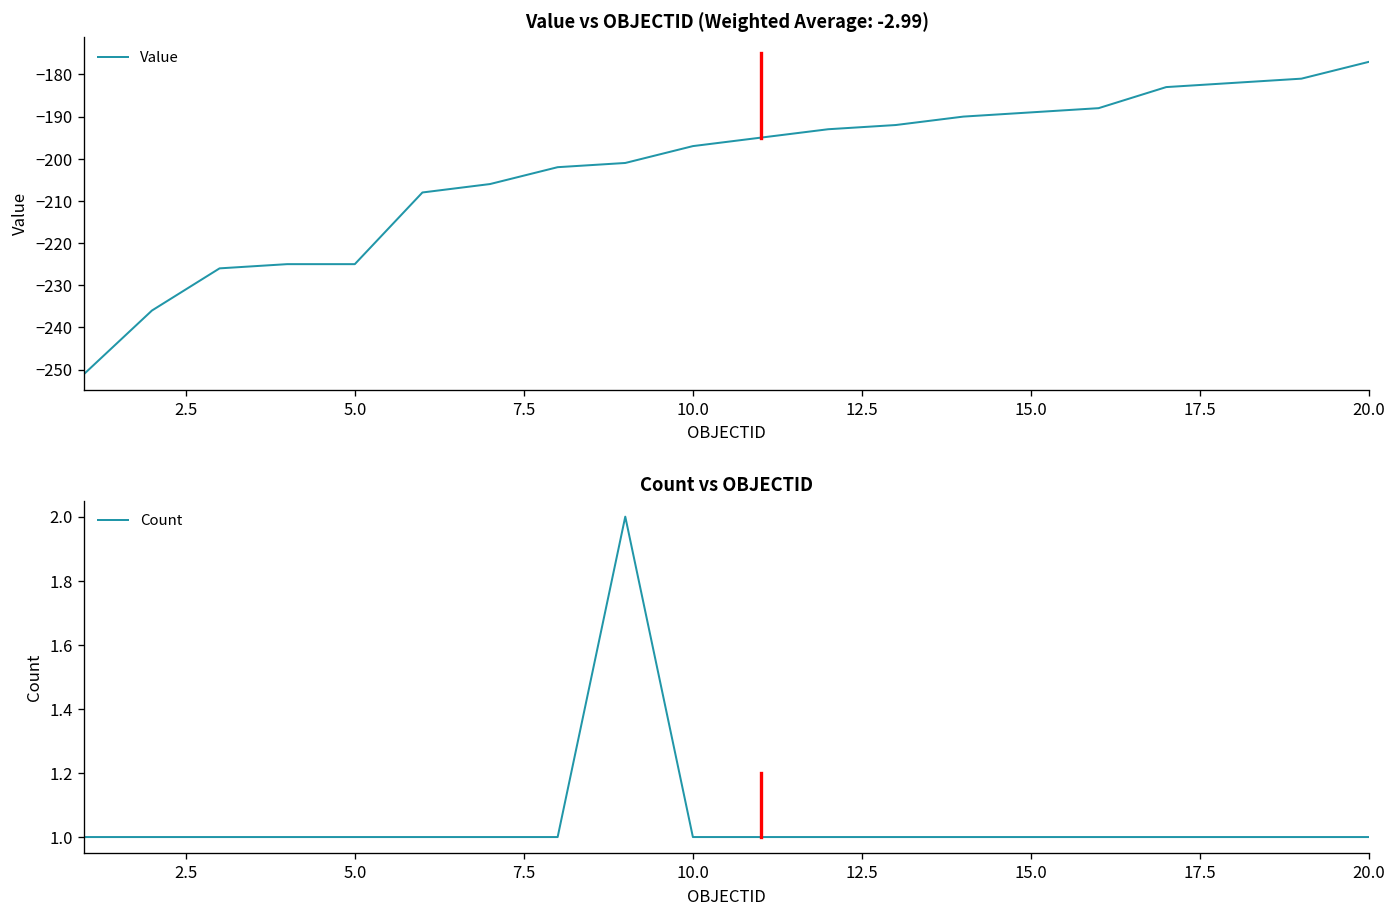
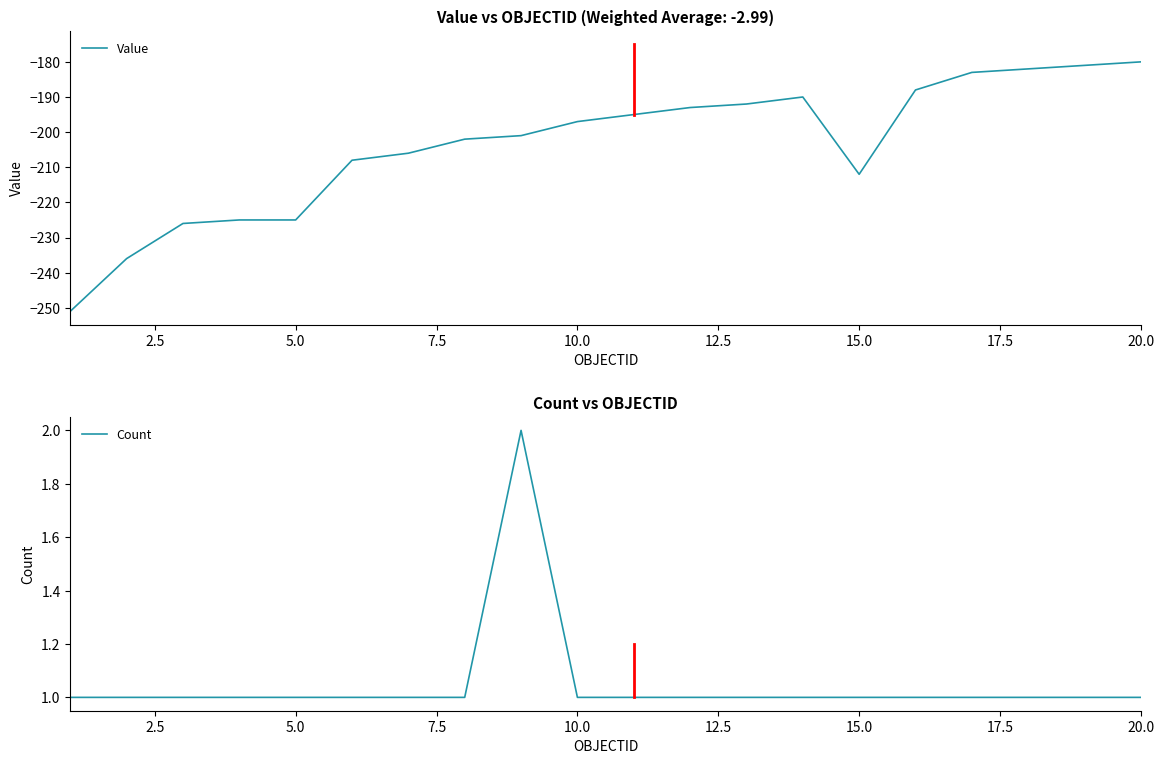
  {
    "Value vs OBJECTID (Weighted Average: -2.99)": {
      "Value": {
        "5.0": -225,
        "10.0": -197,
-       "15.0": -189,
-       "20.0": -177
+       "15.0": -212,
+       "20.0": -180
      }
    },
    "Count vs OBJECTID": {
      "Count": {
        "5.0": 1.00,
        "10.0": 1.00,
        "15.0": 1.00,
        "20.0": 1.00
      }
    }
  }
